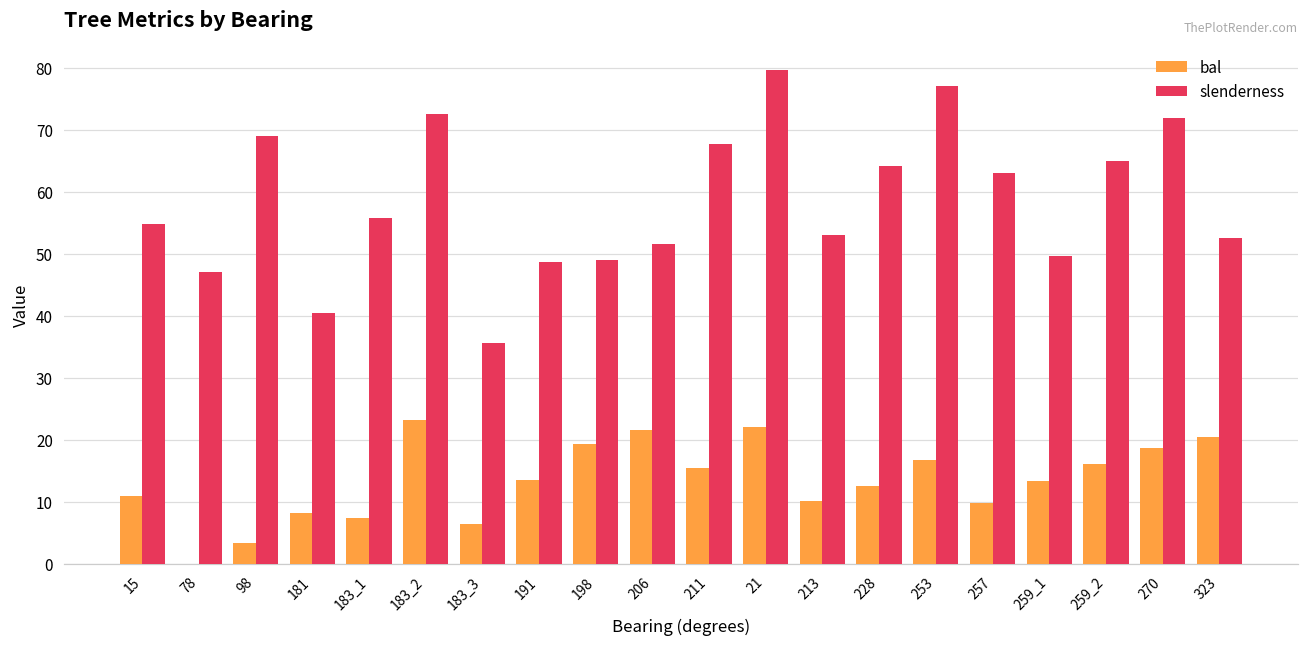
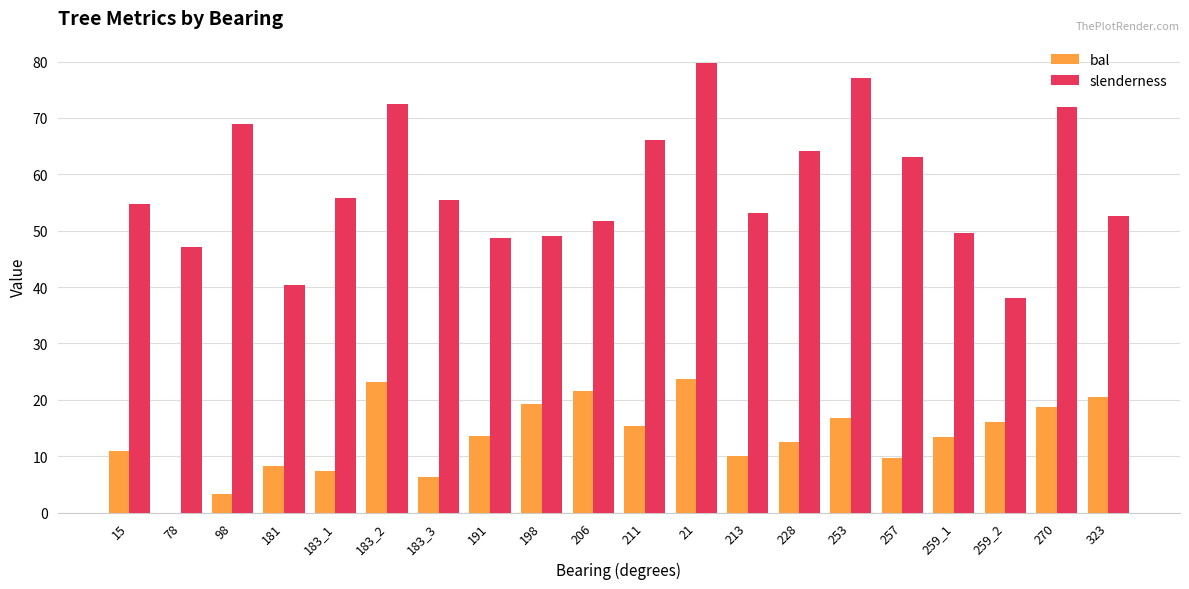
  {
    "bal": {
      "15": 11,
      "78": 0,
      "98": 3,
      "181": 8,
      "183_1": 7,
      "183_2": 23,
      "183_3": 6,
      "191": 14,
      "198": 19,
      "206": 22,
      "211": 15,
-     "21": 22,
+     "21": 24,
      "213": 10,
      "228": 13,
      "253": 17,
      "257": 10,
      "259_1": 13,
      "259_2": 16,
      "270": 19,
      "323": 20
    },
    "slenderness": {
      "15": 55,
      "78": 47,
      "98": 69,
      "181": 40,
      "183_1": 56,
      "183_2": 73,
-     "183_3": 36,
+     "183_3": 55,
      "191": 49,
      "198": 49,
      "206": 52,
-     "211": 68,
+     "211": 66,
      "21": 80,
      "213": 53,
      "228": 64,
      "253": 77,
      "257": 63,
      "259_1": 50,
-     "259_2": 65,
+     "259_2": 38,
      "270": 72,
      "323": 53
    }
  }
